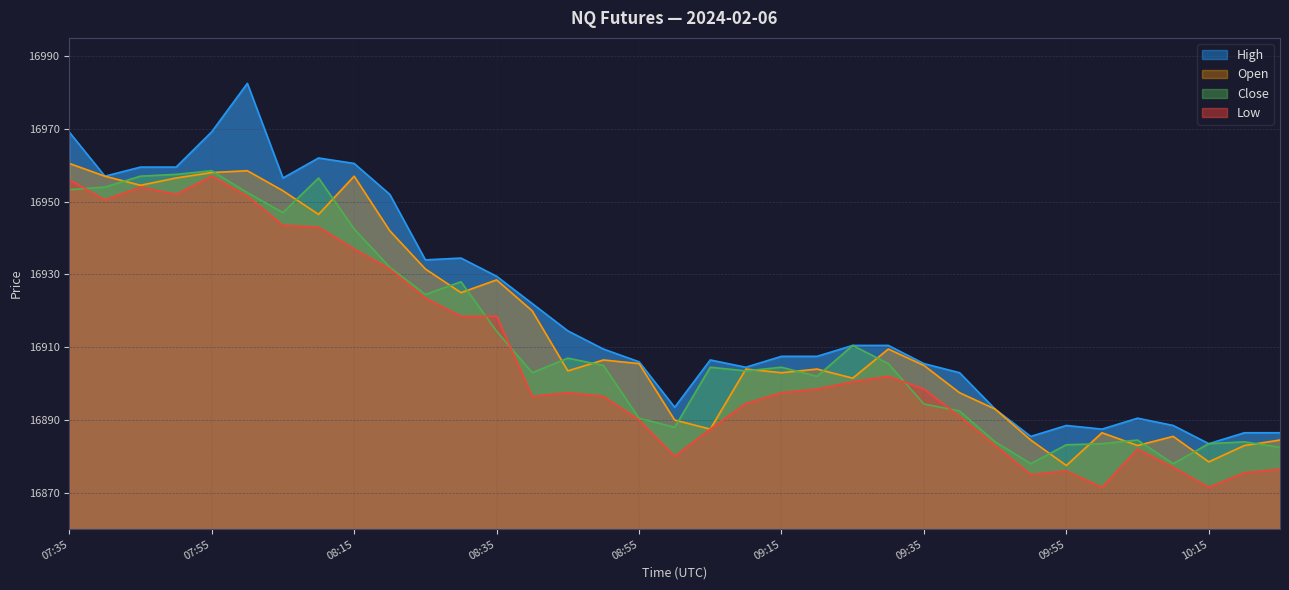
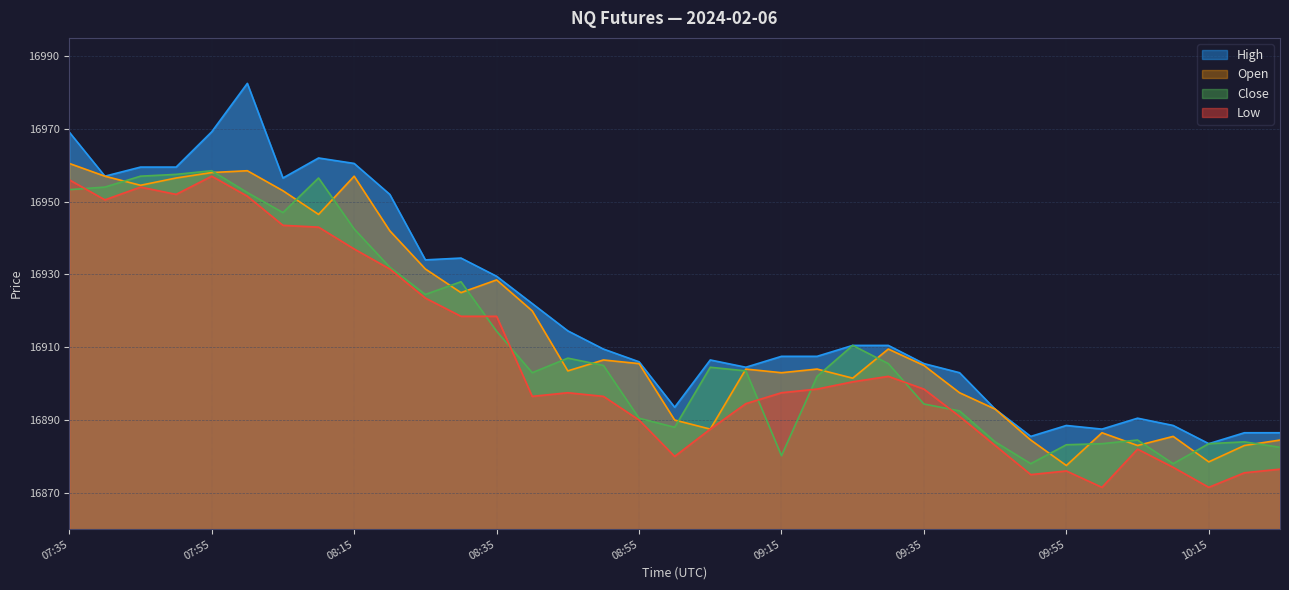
  {
    "High": {
      "07:35": 16969,
      "07:55": 16969,
      "08:15": 16961,
      "08:35": 16930,
      "09:15": 16908,
      "09:55": 16889
    },
    "Close": {
      "07:35": 16953,
      "08:15": 16943,
      "08:35": 16914,
-     "09:15": 16905,
+     "09:15": 16880,
      "09:35": 16894,
      "09:55": 16883
    }
  }
